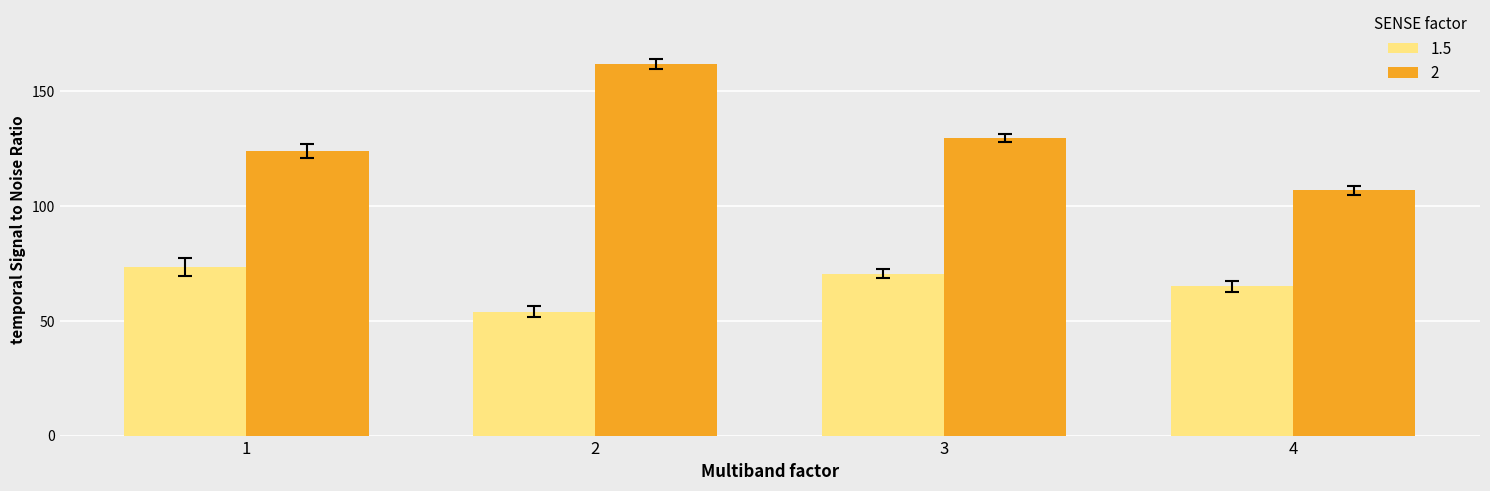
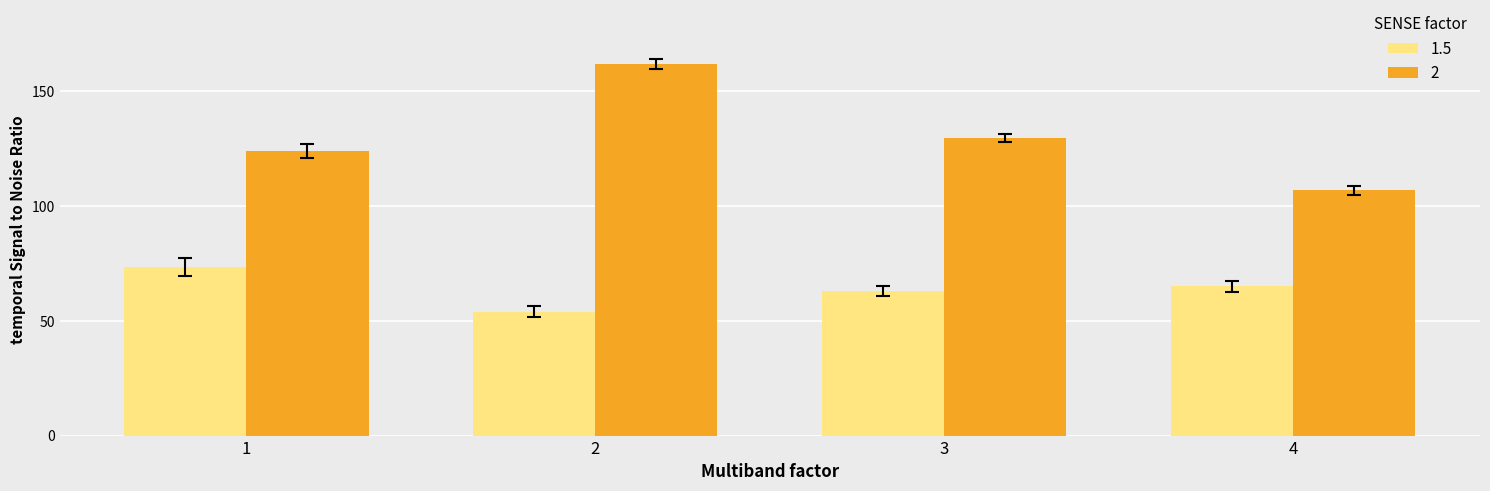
  {
    "1.5": {
      "1": 74,
      "2": 54,
-     "3": 71,
+     "3": 63,
      "4": 65
    },
    "2": {
      "1": 124,
      "2": 162,
      "3": 130,
      "4": 107
    }
  }
